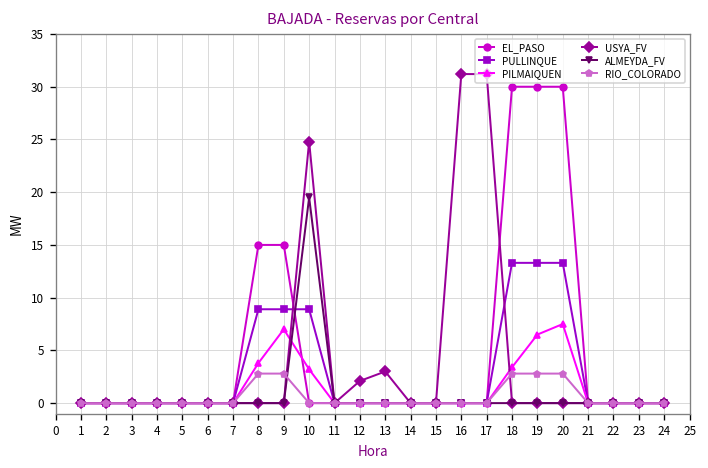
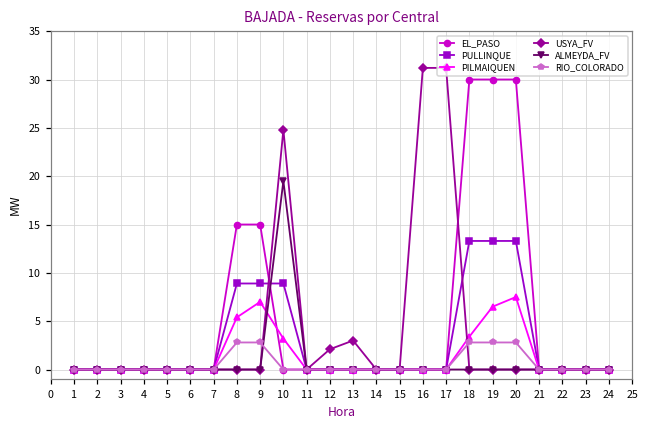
  {
    "PILMAIQUEN": {
-     "8": 4,
+     "8": 5,
      "9": 7,
      "10": 3,
      "18": 3,
      "19": 7,
      "20": 8
    },
    "ALMEYDA_FV": {
      "10": 20
    },
    "RIO_COLORADO": {
      "8": 3,
      "9": 3,
      "18": 3,
      "19": 3,
      "20": 3
    }
  }
